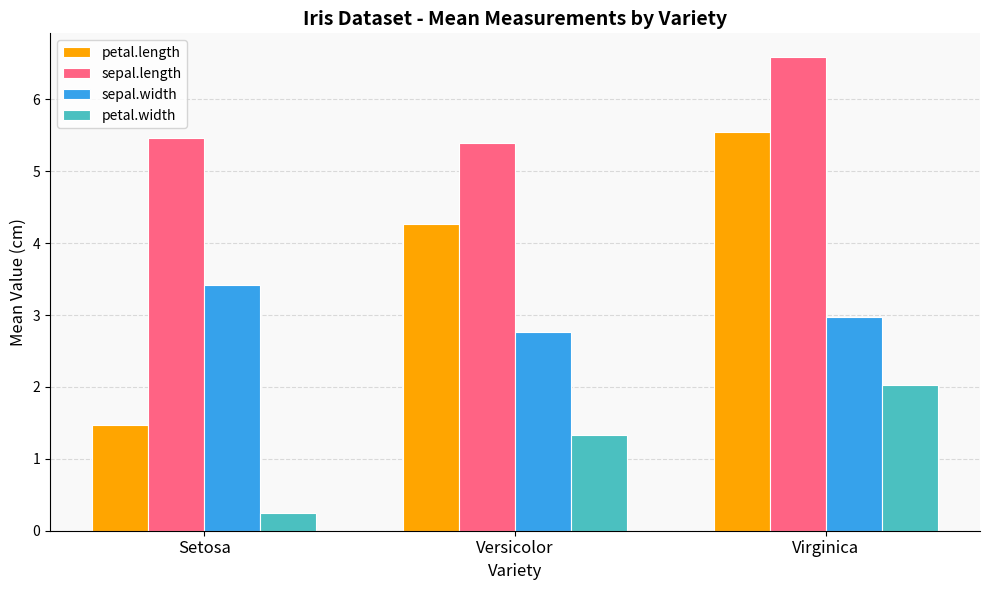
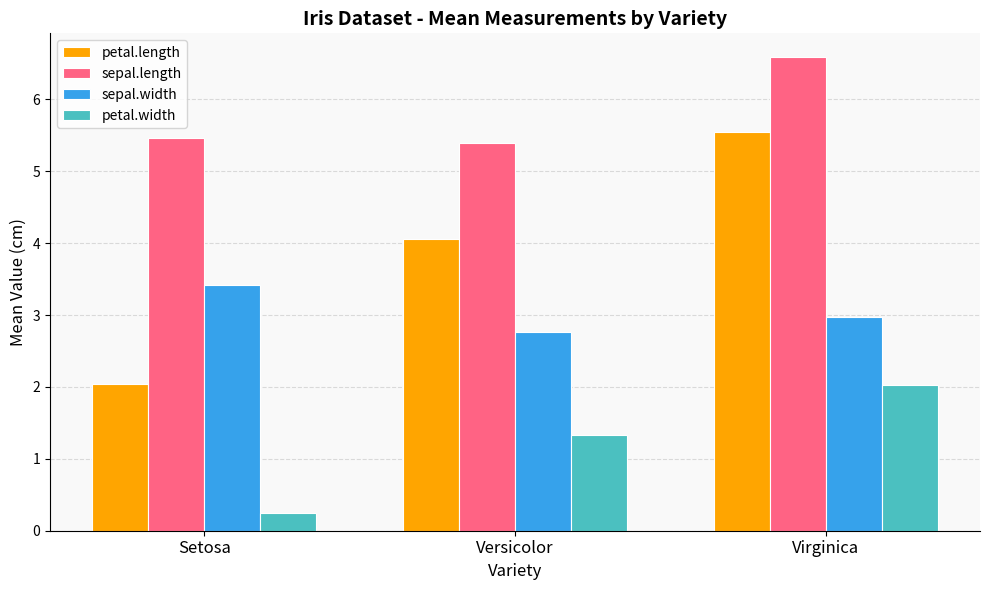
  {
    "petal.length": {
-     "Setosa": 1.5,
-     "Versicolor": 4.3,
+     "Setosa": 2.0,
+     "Versicolor": 4.1,
      "Virginica": 5.6
    },
    "sepal.length": {
      "Setosa": 5.5,
      "Versicolor": 5.4,
      "Virginica": 6.6
    }
  }
